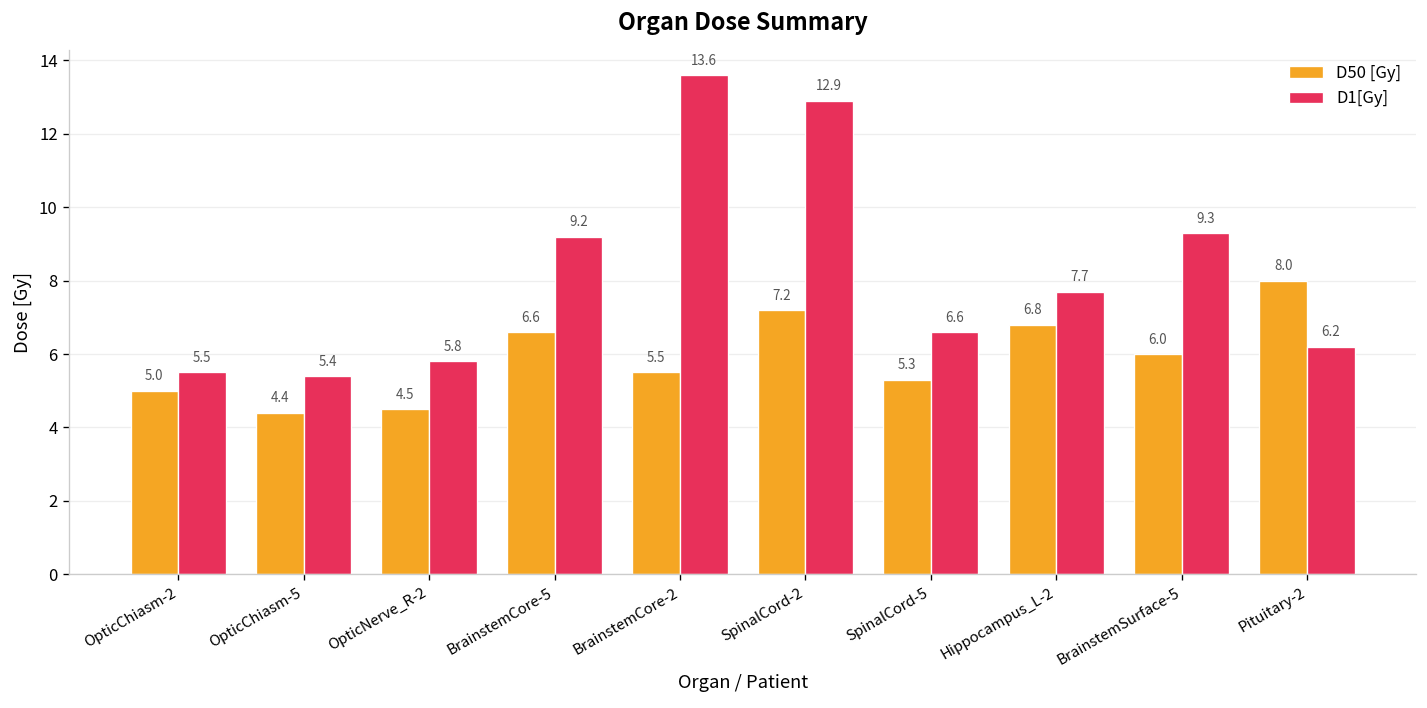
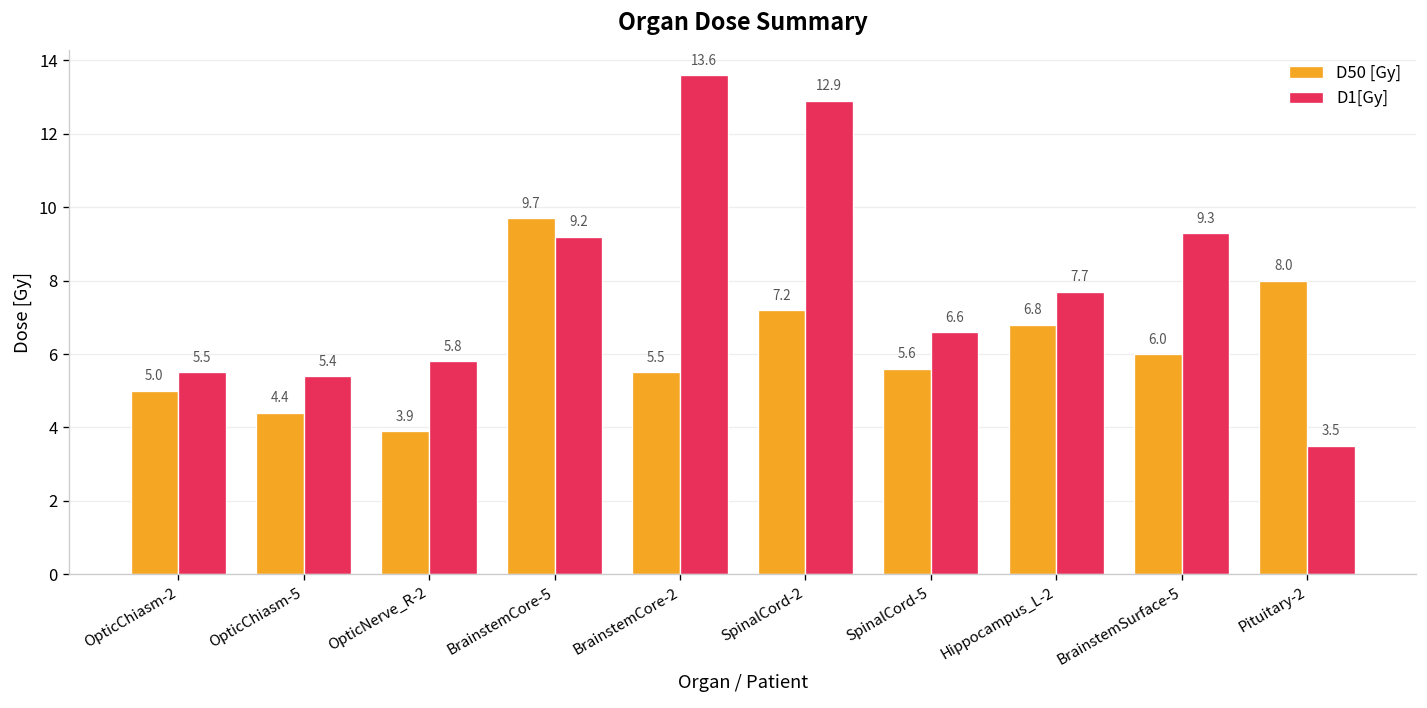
  {
    "D50 [Gy]": {
      "OpticChiasm-2": 5.0,
      "OpticChiasm-5": 4.4,
-     "OpticNerve_R-2": 4.5,
-     "BrainstemCore-5": 6.6,
+     "OpticNerve_R-2": 3.9,
+     "BrainstemCore-5": 9.7,
      "BrainstemCore-2": 5.5,
      "SpinalCord-2": 7.2,
-     "SpinalCord-5": 5.3,
+     "SpinalCord-5": 5.6,
      "Hippocampus_L-2": 6.8,
      "BrainstemSurface-5": 6.0,
      "Pituitary-2": 8.0
    },
    "D1[Gy]": {
      "OpticChiasm-2": 5.5,
      "OpticChiasm-5": 5.4,
      "OpticNerve_R-2": 5.8,
      "BrainstemCore-5": 9.2,
      "BrainstemCore-2": 13.6,
      "SpinalCord-2": 12.9,
      "SpinalCord-5": 6.6,
      "Hippocampus_L-2": 7.7,
      "BrainstemSurface-5": 9.3,
-     "Pituitary-2": 6.2
+     "Pituitary-2": 3.5
    }
  }
